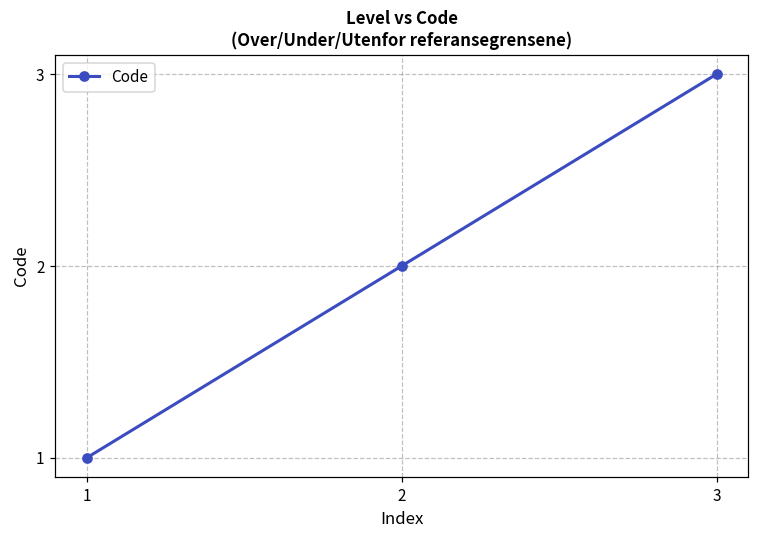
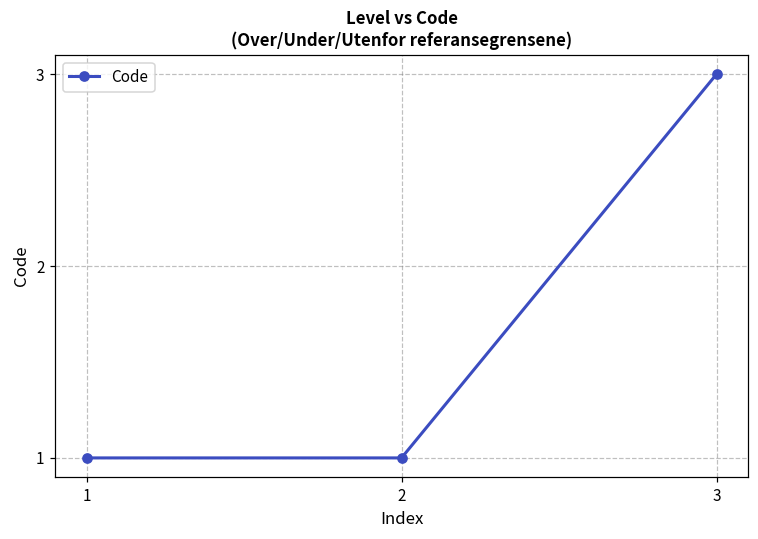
  {
    "1": 1,
-   "2": 2,
+   "2": 1,
    "3": 3
  }
